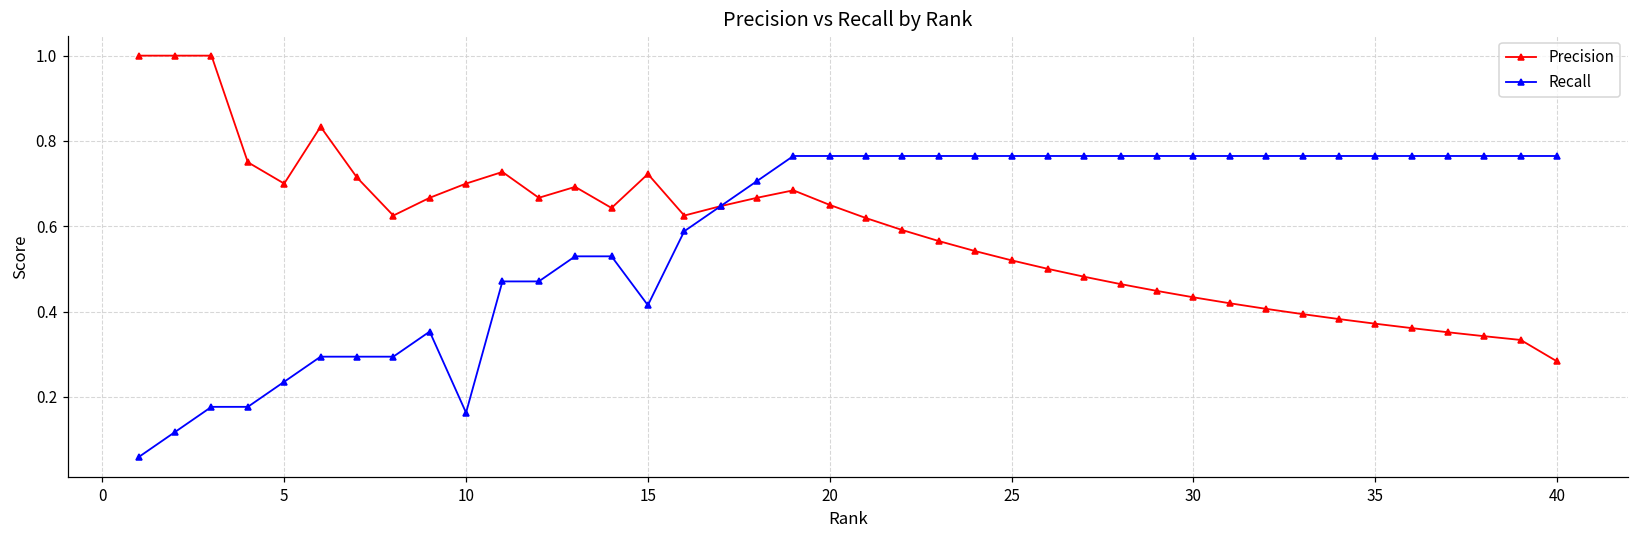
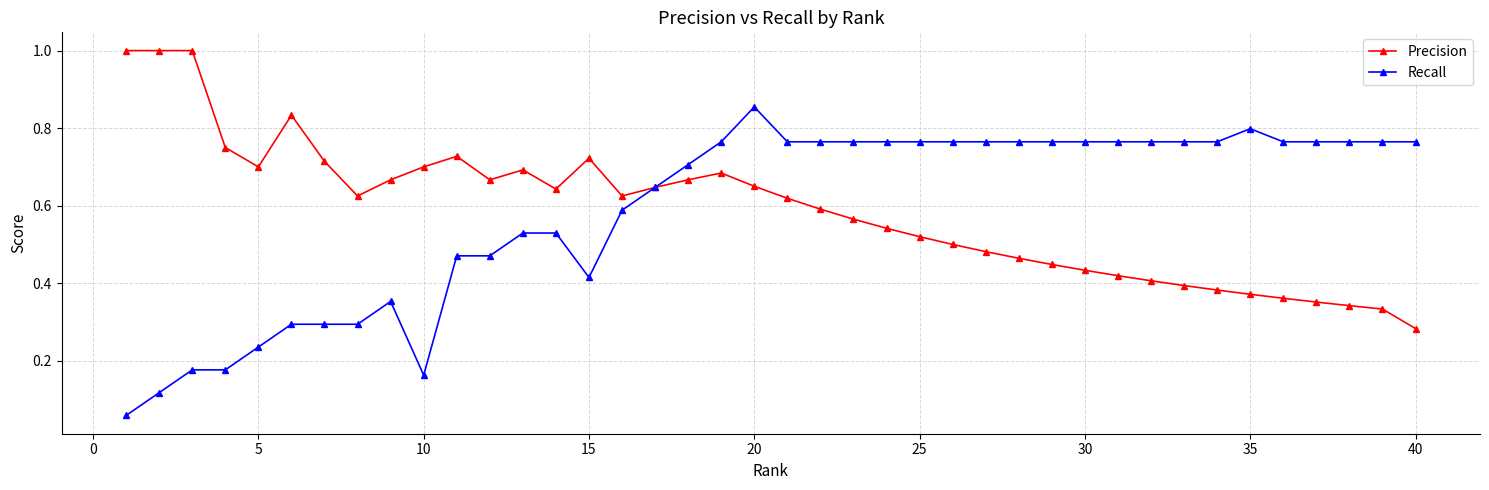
  {
    "Precision": {
      "5": 0.70,
      "10": 0.70,
      "15": 0.72,
      "20": 0.65,
      "25": 0.52,
      "30": 0.43,
      "35": 0.37,
      "40": 0.28
    },
    "Recall": {
      "5": 0.24,
      "10": 0.16,
      "15": 0.41,
-     "20": 0.76,
+     "20": 0.85,
      "25": 0.76,
      "30": 0.76,
-     "35": 0.76,
+     "35": 0.80,
      "40": 0.76
    }
  }
